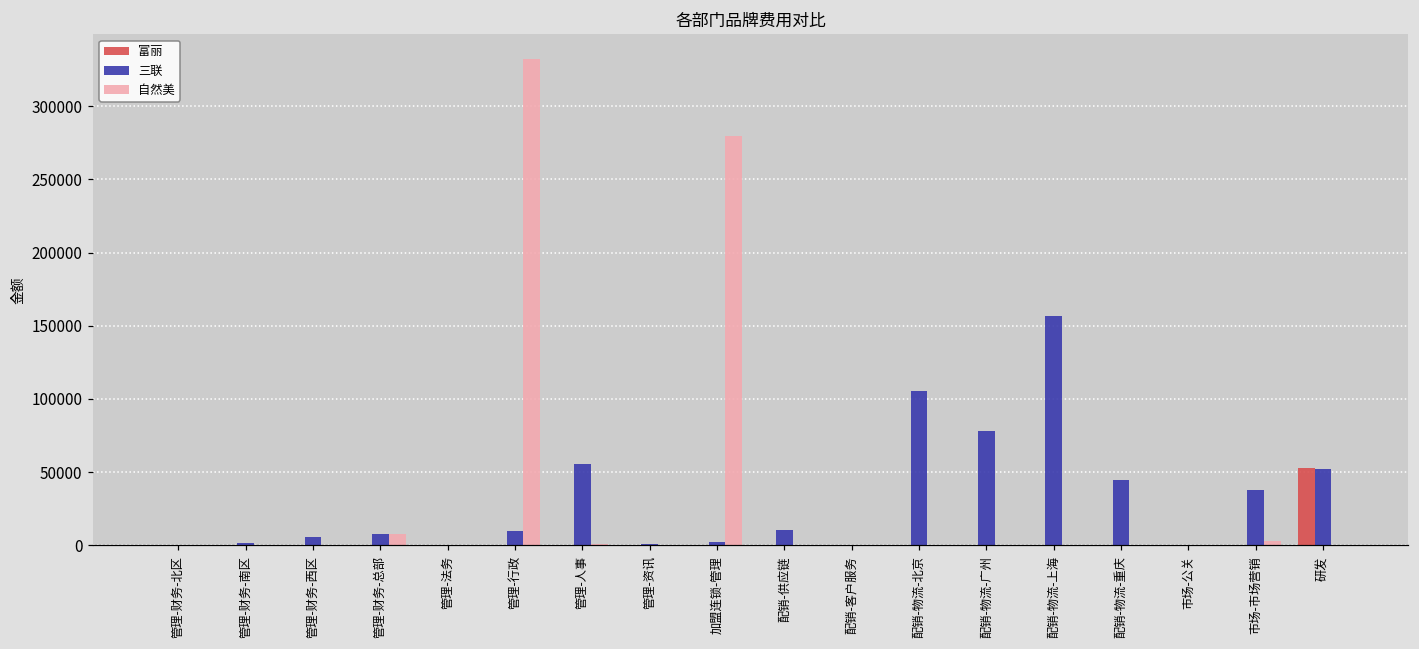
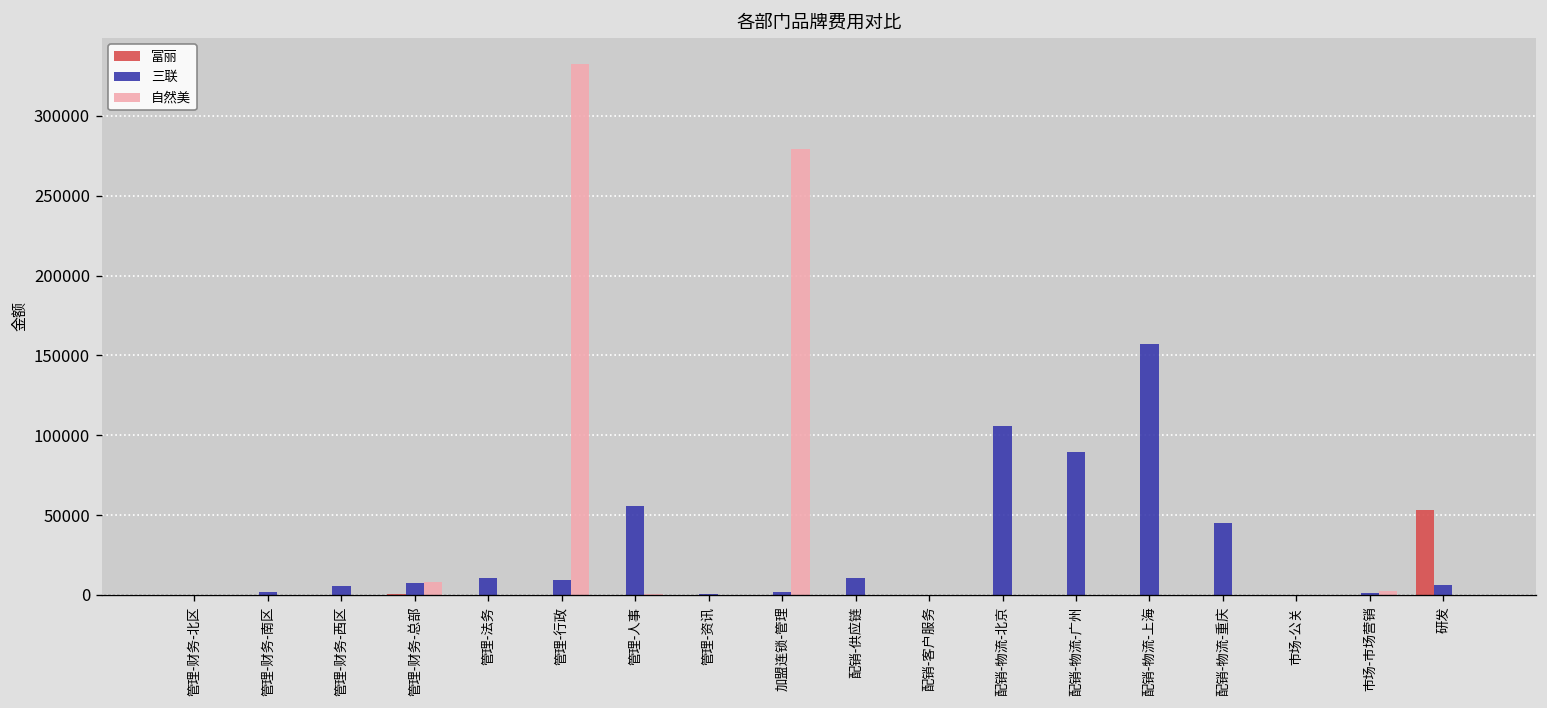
  {
    "富丽": {
      "管理-财务-北区": 0,
      "管理-财务-南区": 0,
      "管理-财务-西区": 0,
      "管理-法务": 0,
      "管理-行政": 0,
      "管理-人事": 0,
      "管理-资讯": 0,
      "加盟连锁-管理": 0,
      "配销-供应链": 0,
      "配销-客户服务": 0,
      "配销-物流-北京": 0,
      "配销-物流-广州": 0,
      "配销-物流-上海": 0,
      "配销-物流-重庆": 0,
      "市场-公关": 0,
      "市场-市场营销": 0,
      "研发": 53000
    },
    "三联": {
      "管理-财务-北区": 0,
      "管理-财务-西区": 6000,
      "管理-财务-总部": 8000,
-     "管理-法务": 0,
+     "管理-法务": 10000,
      "管理-行政": 10000,
      "管理-人事": 56000,
      "加盟连锁-管理": 2000,
      "配销-供应链": 10000,
      "配销-客户服务": 0,
      "配销-物流-北京": 106000,
-     "配销-物流-广州": 78000,
+     "配销-物流-广州": 90000,
      "配销-物流-上海": 157000,
      "配销-物流-重庆": 45000,
      "市场-公关": 0,
-     "市场-市场营销": 38000,
-     "研发": 52000
+     "市场-市场营销": 1000,
+     "研发": 6000
    },
    "自然美": {
      "管理-财务-北区": 0,
      "管理-财务-南区": 0,
      "管理-财务-西区": 0,
      "管理-财务-总部": 8000,
      "管理-法务": 0,
      "管理-行政": 332000,
      "管理-资讯": 0,
      "加盟连锁-管理": 279000,
      "配销-供应链": 0,
      "配销-客户服务": 0,
      "配销-物流-北京": 0,
      "配销-物流-广州": 0,
      "配销-物流-上海": 0,
      "配销-物流-重庆": 0,
      "市场-公关": 0,
      "市场-市场营销": 3000,
      "研发": 0
    }
  }
